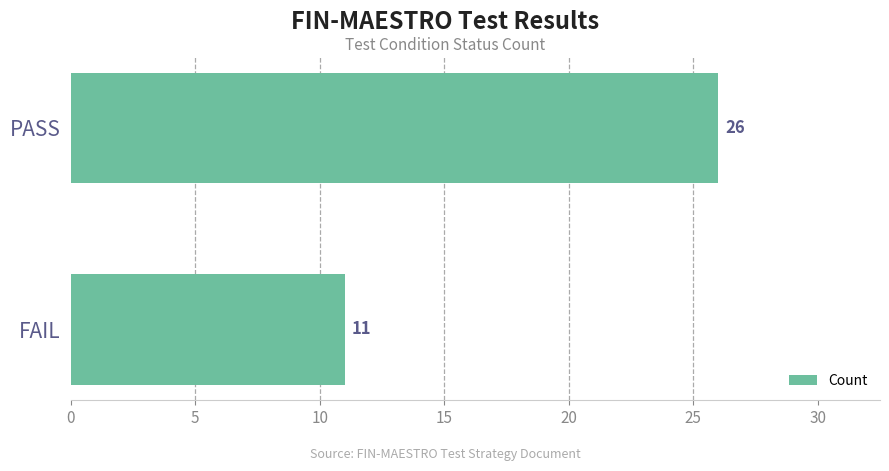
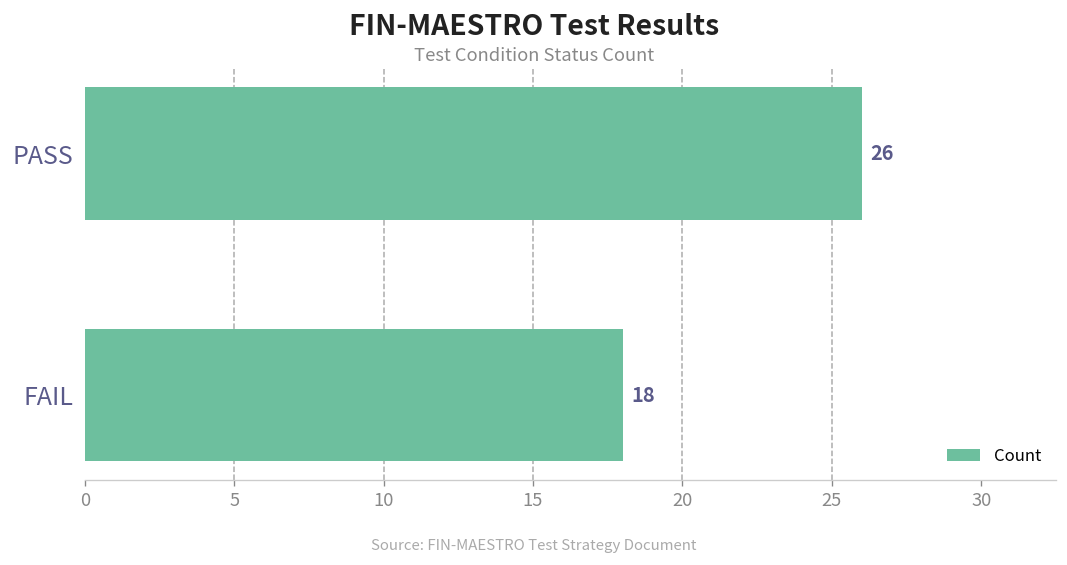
  {
    "PASS": 26,
-   "FAIL": 11
+   "FAIL": 18
  }
